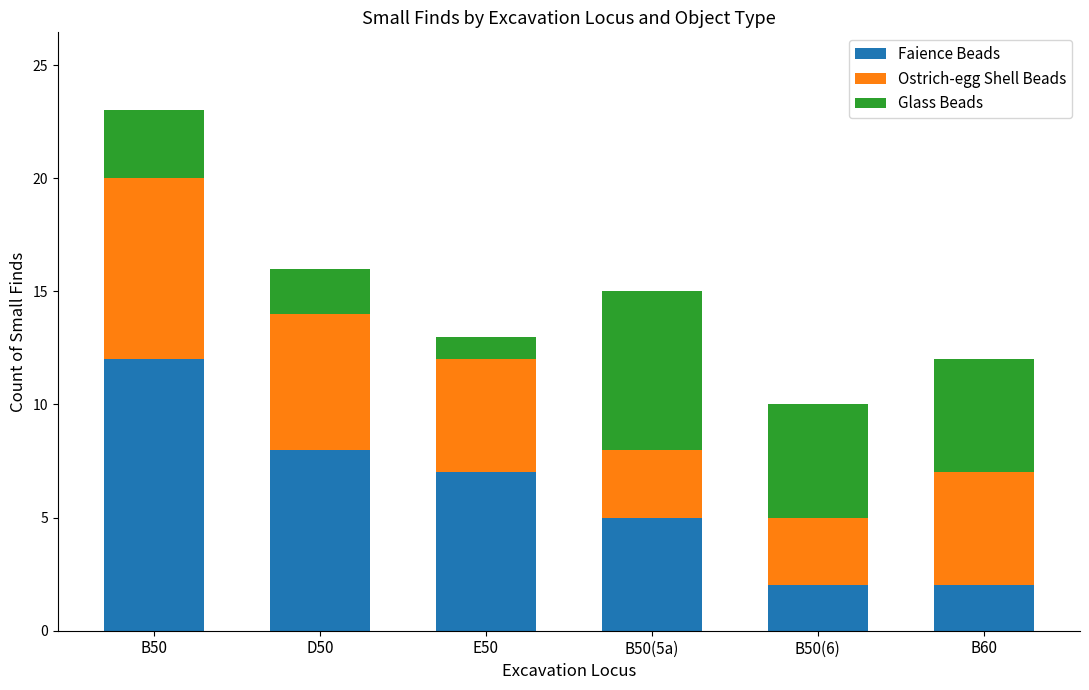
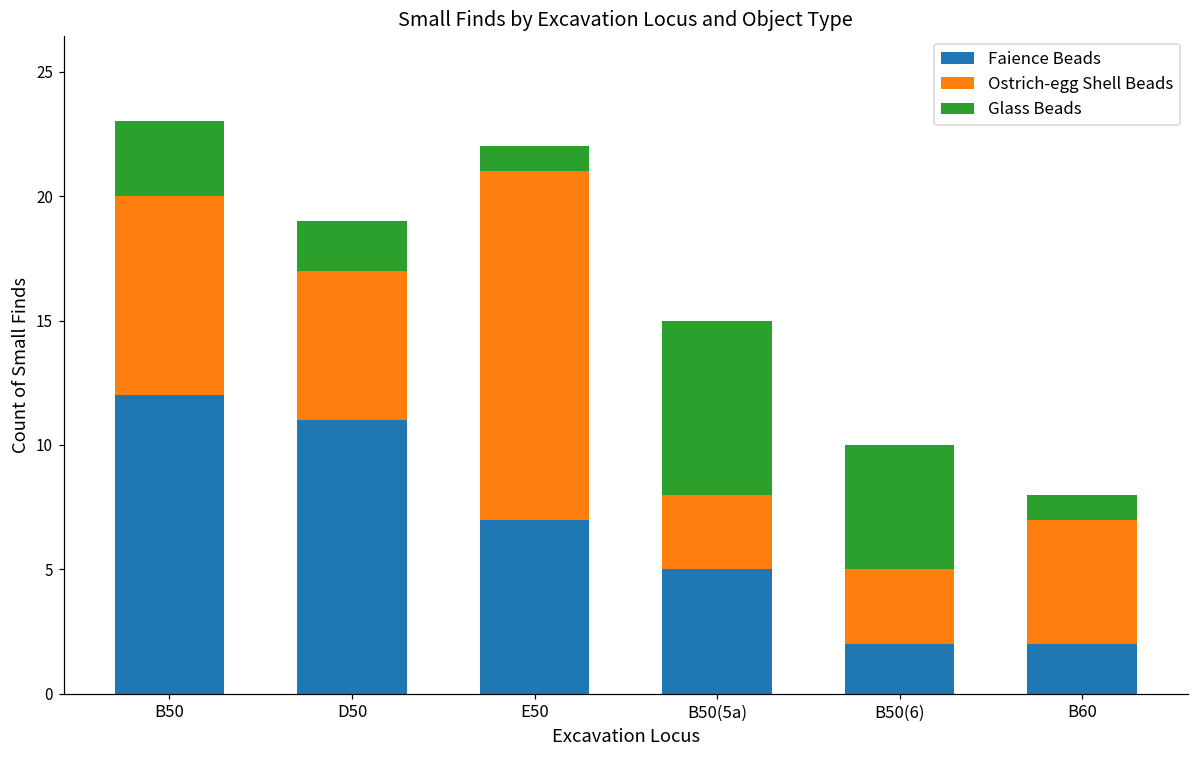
  {
    "Faience Beads": {
      "B50": 12,
-     "D50": 8,
+     "D50": 11,
      "E50": 7,
      "B50(5a)": 5,
      "B50(6)": 2,
      "B60": 2
    },
    "Ostrich-egg Shell Beads": {
      "B50": 8,
      "D50": 6,
-     "E50": 5,
+     "E50": 14,
      "B50(5a)": 3,
      "B50(6)": 3,
      "B60": 5
    },
    "Glass Beads": {
      "B50": 3,
      "D50": 2,
      "E50": 1,
      "B50(5a)": 7,
      "B50(6)": 5,
-     "B60": 5
+     "B60": 1
    }
  }
